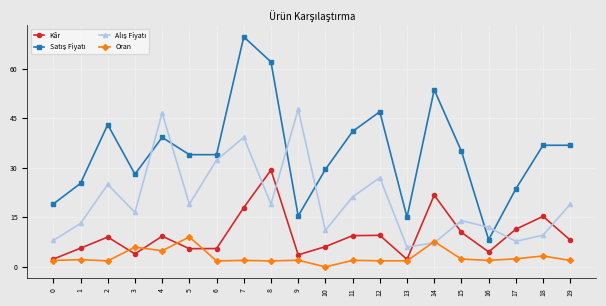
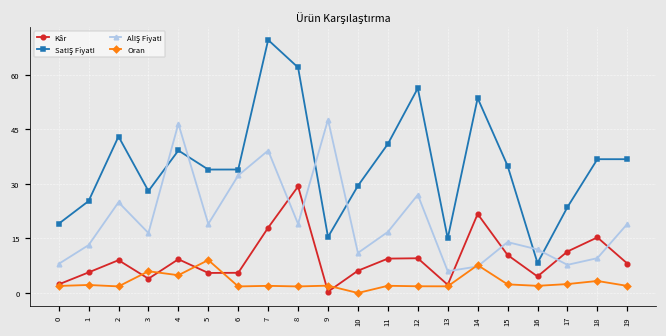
  {
    "Kâr": {
      "1": 6,
      "2": 9,
      "3": 4,
      "4": 9,
      "5": 6,
      "6": 6,
      "7": 18,
      "8": 29,
-     "9": 4,
+     "9": 0,
      "10": 6,
      "11": 9,
      "12": 10,
      "14": 22,
      "15": 10,
      "16": 5,
      "17": 11,
      "18": 15,
      "19": 8
    },
    "Satış Fiyatı": {
      "0": 19,
      "1": 25,
      "2": 43,
      "3": 28,
      "4": 39,
      "5": 34,
      "6": 34,
      "7": 70,
      "8": 62,
      "9": 15,
      "10": 29,
      "11": 41,
-     "12": 47,
+     "12": 56,
      "13": 15,
      "14": 54,
      "15": 35,
      "16": 8,
      "17": 24,
      "18": 37,
      "19": 37
    },
    "Alış Fiyatı": {
      "0": 8,
      "1": 13,
      "2": 25,
      "3": 16,
      "4": 47,
      "5": 19,
      "6": 32,
      "7": 39,
      "8": 19,
      "9": 48,
      "10": 11,
-     "11": 21,
+     "11": 17,
      "12": 27,
      "13": 6,
      "15": 14,
      "16": 12,
      "17": 8,
      "18": 10,
      "19": 19
    },
    "Oran": {
      "1": 2,
      "2": 2,
      "3": 6,
      "4": 5,
      "5": 9,
      "6": 2,
      "7": 2,
      "8": 2,
      "9": 2,
      "10": 0,
      "11": 2,
      "12": 2,
      "15": 2,
      "16": 2,
      "17": 2,
      "18": 3,
      "19": 2
    }
  }
